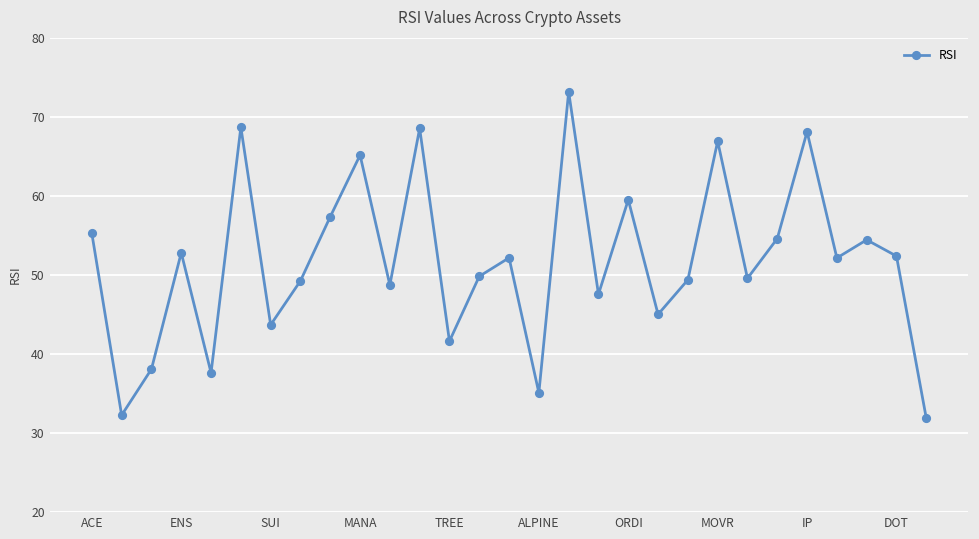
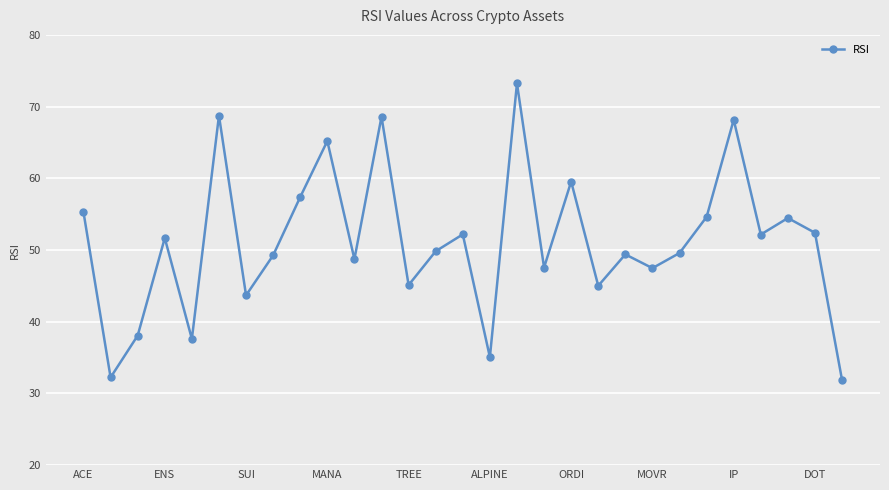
  {
    "ACE": 55,
-   "ENS": 53,
+   "ENS": 52,
    "SUI": 44,
    "MANA": 65,
-   "TREE": 42,
+   "TREE": 45,
    "ALPINE": 35,
    "ORDI": 60,
-   "MOVR": 67,
+   "MOVR": 47,
    "IP": 68,
    "DOT": 52
  }
